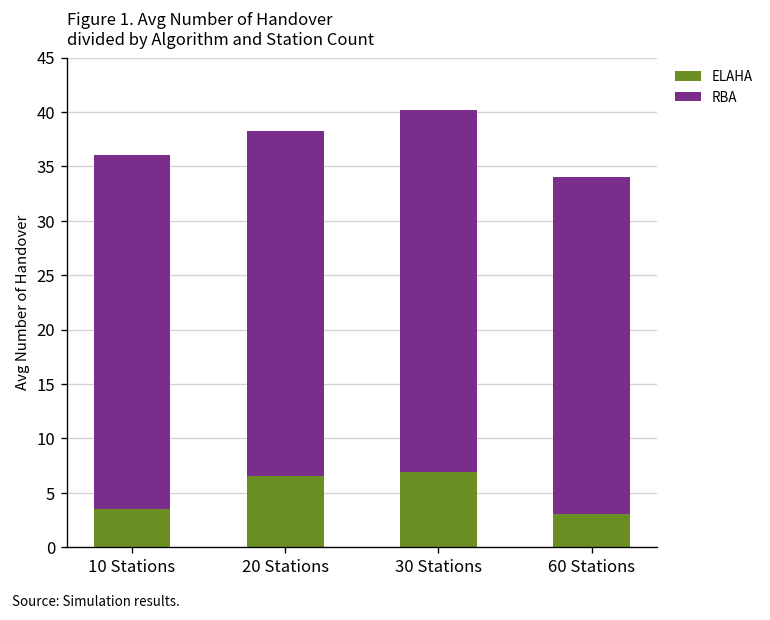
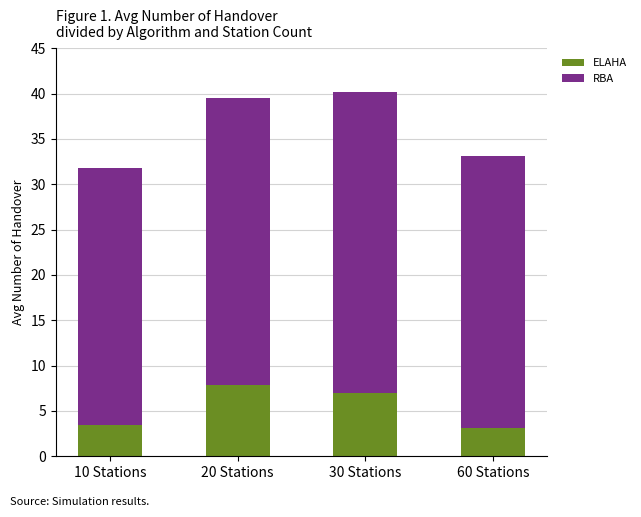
  {
    "ELAHA": {
      "10 Stations": 4,
-     "20 Stations": 7,
+     "20 Stations": 8,
      "30 Stations": 7,
      "60 Stations": 3
    },
    "RBA": {
-     "10 Stations": 33,
+     "10 Stations": 28,
      "20 Stations": 32,
      "30 Stations": 33,
-     "60 Stations": 31
+     "60 Stations": 30
    }
  }
